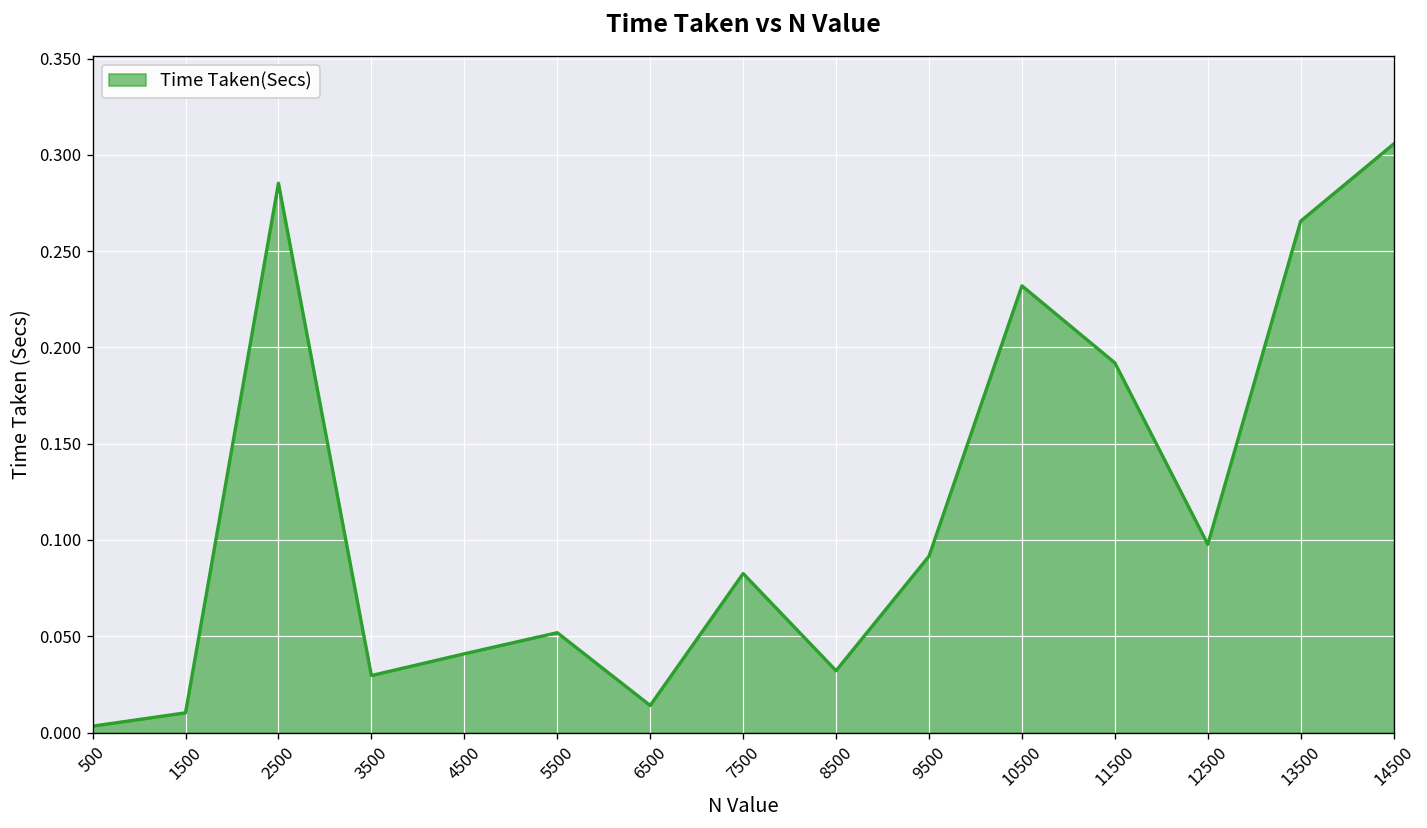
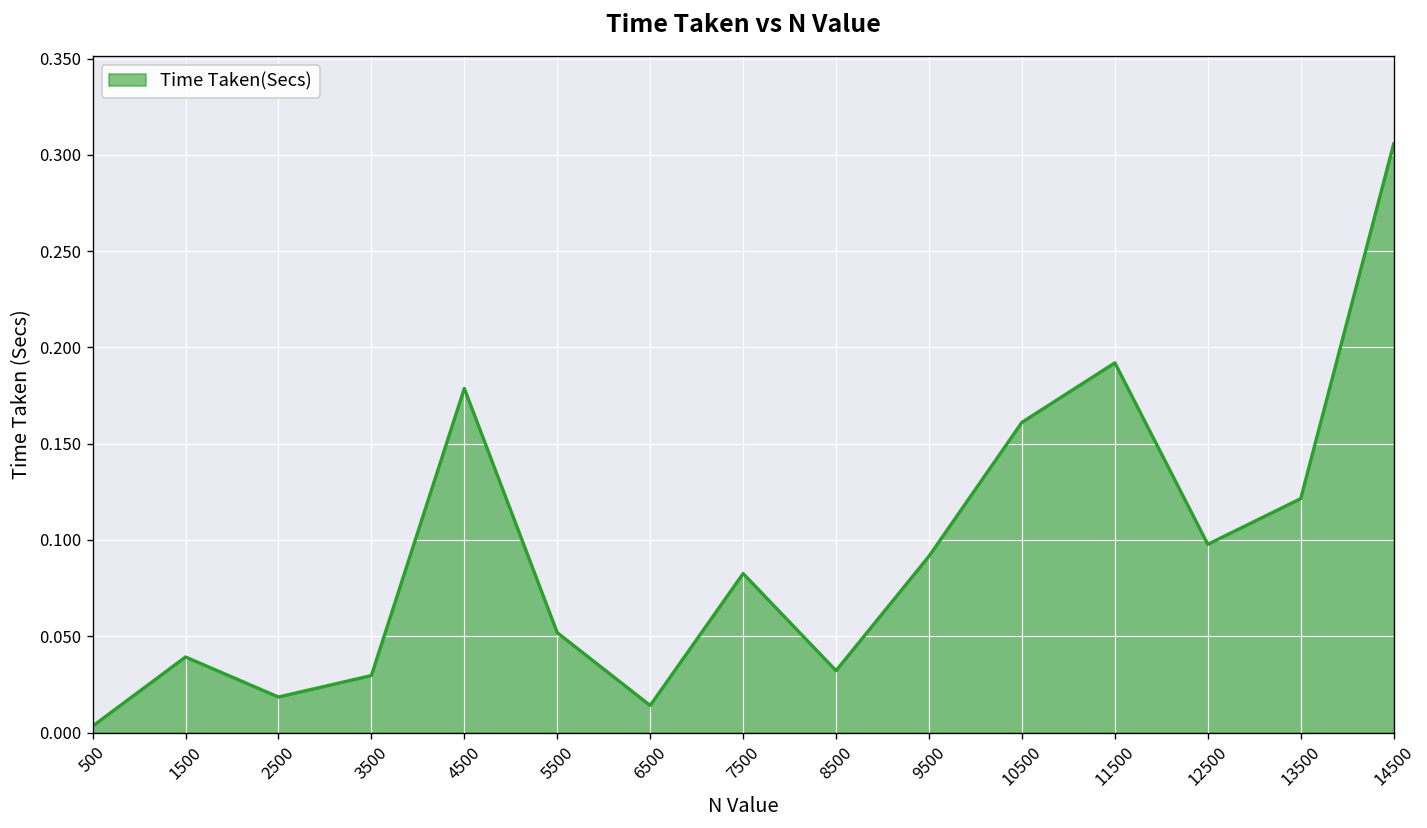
  {
    "500": 0.003,
-   "1500": 0.010,
-   "2500": 0.285,
+   "1500": 0.039,
+   "2500": 0.018,
    "3500": 0.030,
-   "4500": 0.041,
+   "4500": 0.179,
    "5500": 0.052,
    "6500": 0.014,
    "7500": 0.083,
    "8500": 0.032,
    "9500": 0.092,
-   "10500": 0.232,
+   "10500": 0.161,
    "11500": 0.192,
    "12500": 0.098,
-   "13500": 0.266,
+   "13500": 0.121,
    "14500": 0.306
  }
